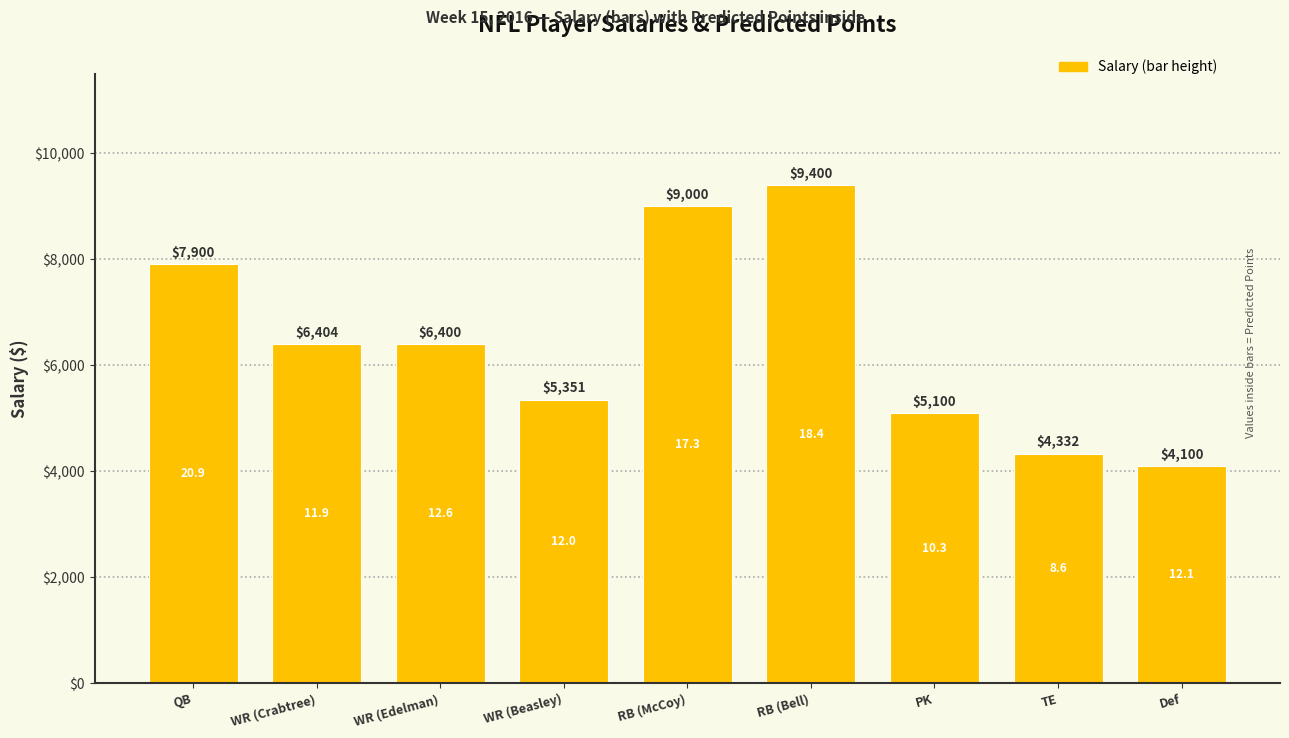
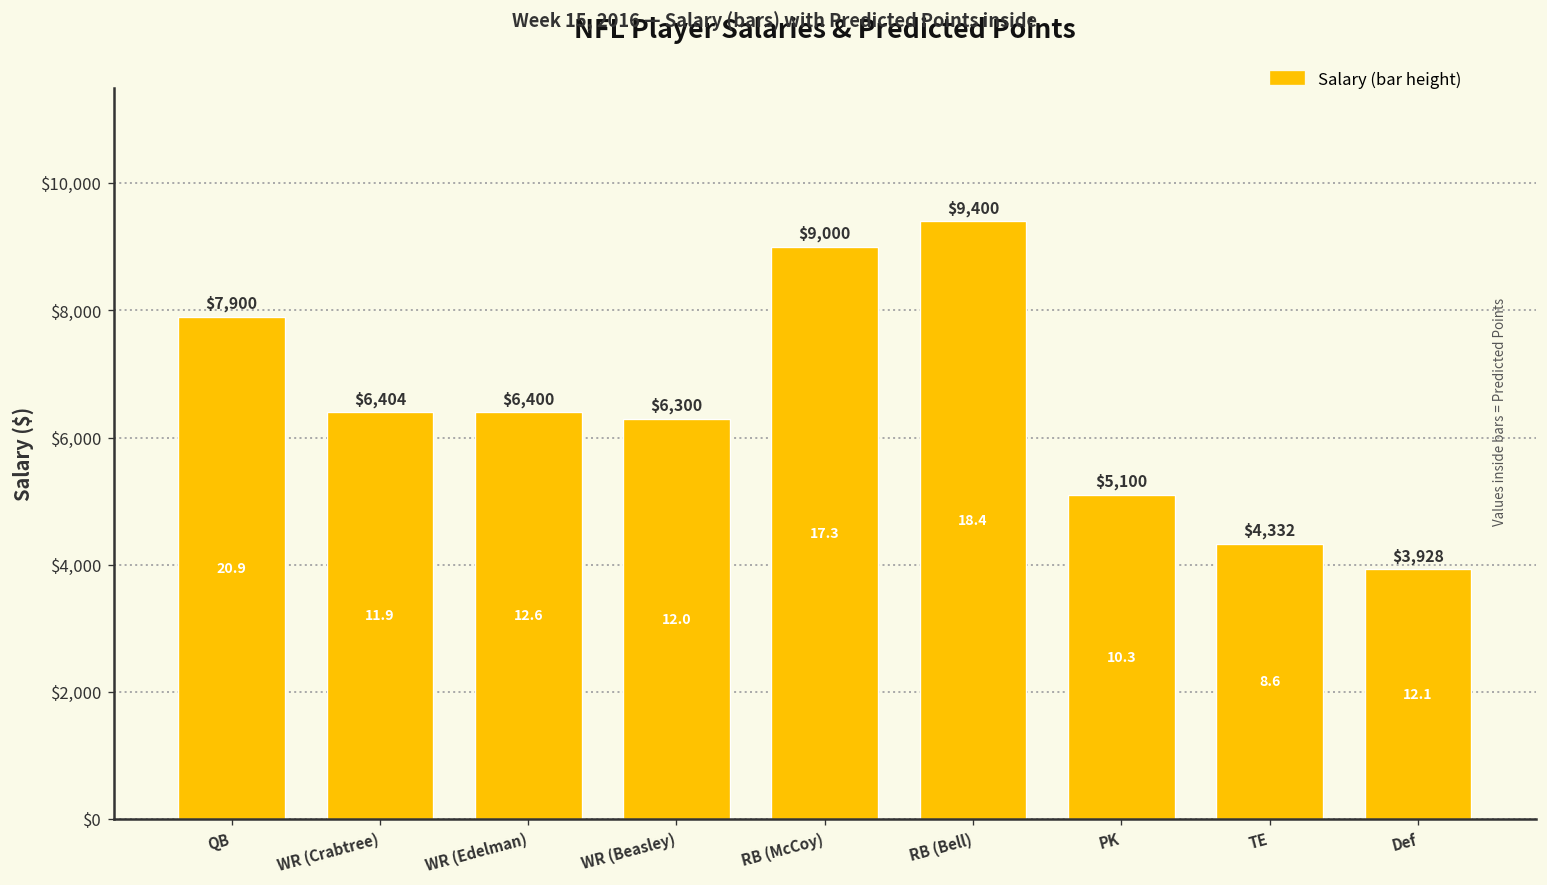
  {
    "QB": "$7,900",
    "WR (Crabtree)": "$6,404",
    "WR (Edelman)": "$6,400",
-   "WR (Beasley)": "$5,351",
+   "WR (Beasley)": "$6,300",
    "RB (McCoy)": "$9,000",
    "RB (Bell)": "$9,400",
    "PK": "$5,100",
-   "Def": "$4,100"
+   "Def": "$3,928"
  }
